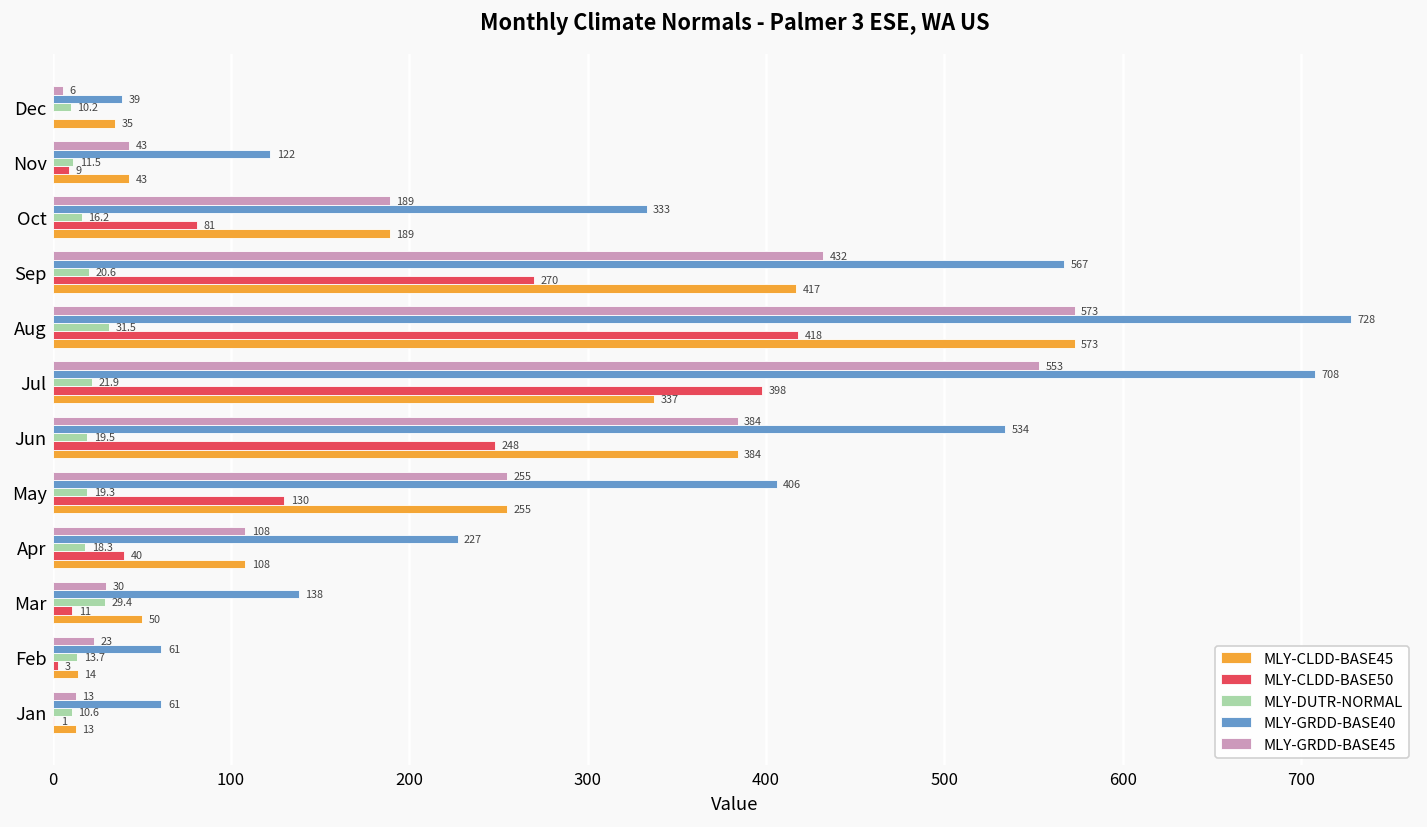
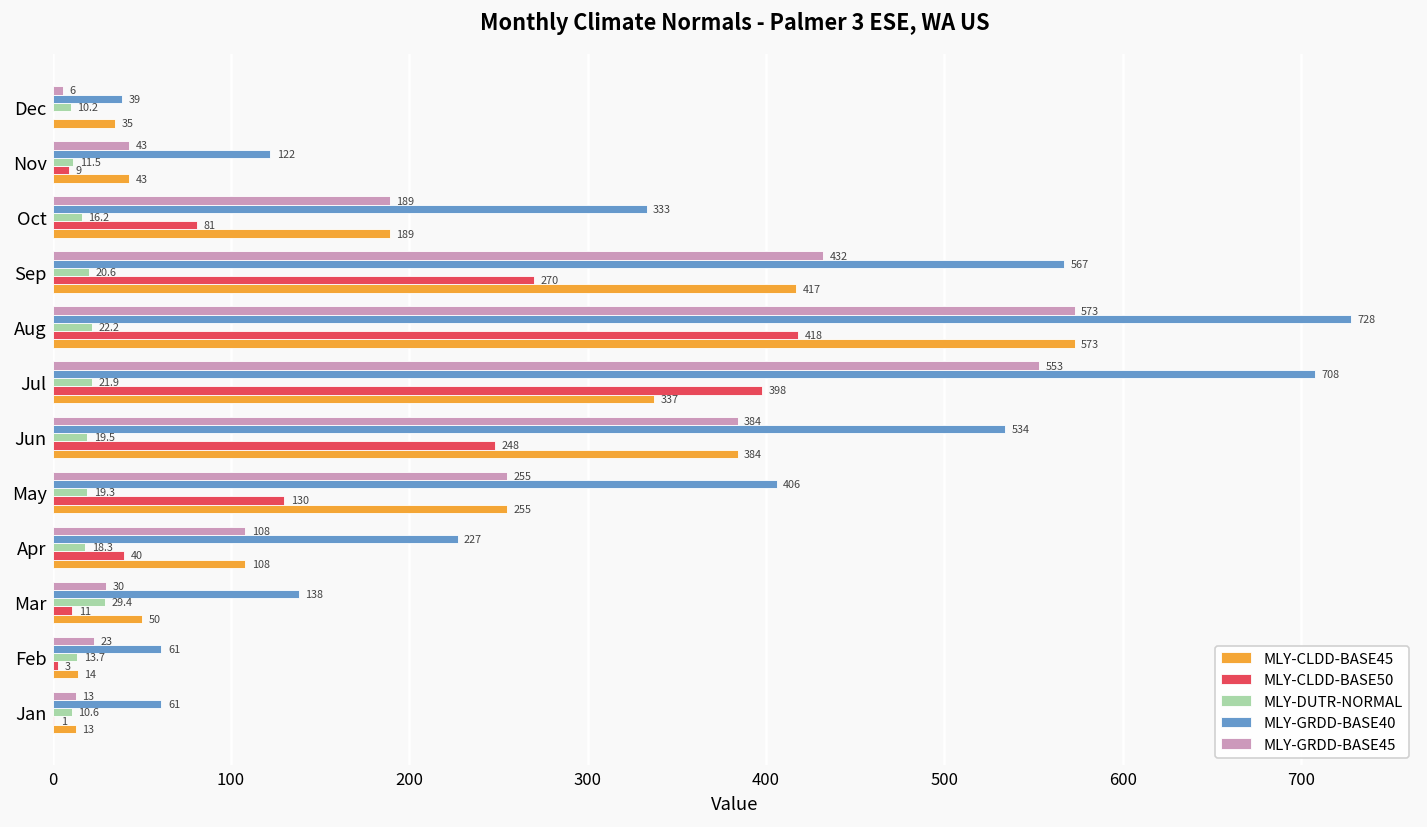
  {
    "MLY-CLDD-BASE45": {
      "Dec": 35,
      "Nov": 43,
      "Oct": 189,
      "Sep": 417,
      "Aug": 573,
      "Jul": 337,
      "Jun": 384,
      "May": 255,
      "Apr": 108,
      "Mar": 50,
      "Feb": 14,
      "Jan": 13
    },
    "MLY-CLDD-BASE50": {
      "Nov": 9,
      "Oct": 81,
      "Sep": 270,
      "Aug": 418,
      "Jul": 398,
      "Jun": 248,
      "May": 130,
      "Apr": 40,
      "Mar": 11,
      "Feb": 3,
      "Jan": 1
    },
    "MLY-DUTR-NORMAL": {
      "Dec": 10.2,
      "Nov": 11.5,
      "Oct": 16.2,
      "Sep": 20.6,
-     "Aug": 31.5,
+     "Aug": 22.2,
      "Jul": 21.9,
      "Jun": 19.5,
      "May": 19.3,
      "Apr": 18.3,
      "Mar": 29.4,
      "Feb": 13.7,
      "Jan": 10.6
    },
    "MLY-GRDD-BASE40": {
      "Dec": 39,
      "Nov": 122,
      "Oct": 333,
      "Sep": 567,
      "Aug": 728,
      "Jul": 708,
      "Jun": 534,
      "May": 406,
      "Apr": 227,
      "Mar": 138,
      "Feb": 61,
      "Jan": 61
    },
    "MLY-GRDD-BASE45": {
      "Dec": 6,
      "Nov": 43,
      "Oct": 189,
      "Sep": 432,
      "Aug": 573,
      "Jul": 553,
      "Jun": 384,
      "May": 255,
      "Apr": 108,
      "Mar": 30,
      "Feb": 23,
      "Jan": 13
    }
  }
